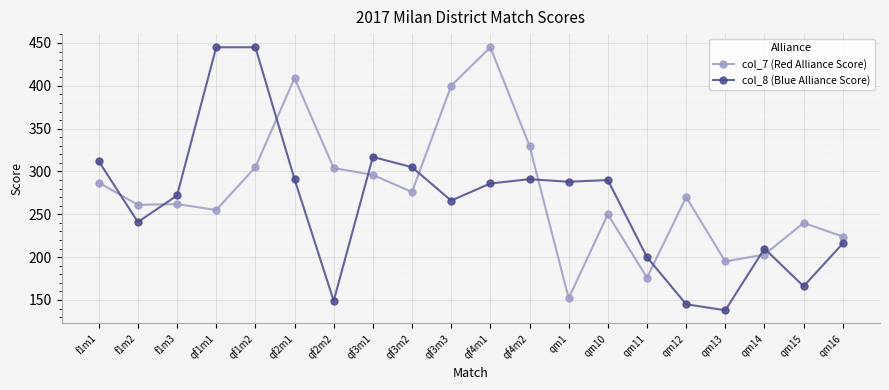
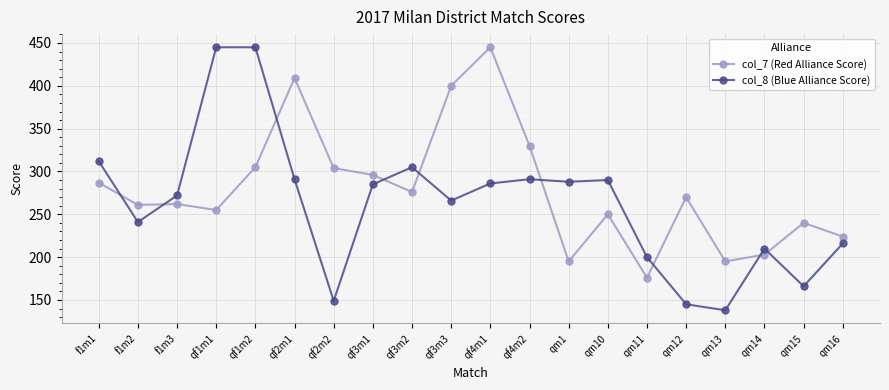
  {
    "col_7 (Red Alliance Score)": {
      "f1m1": 290,
      "f1m2": 260,
      "f1m3": 260,
      "qf1m1": 260,
      "qf1m2": 310,
      "qf2m1": 410,
      "qf2m2": 300,
      "qf3m1": 300,
      "qf3m2": 280,
      "qf3m3": 400,
      "qf4m1": 450,
      "qf4m2": 330,
-     "qm1": 150,
+     "qm1": 200,
      "qm10": 250,
      "qm11": 180,
      "qm12": 270,
      "qm13": 200,
      "qm14": 200,
      "qm15": 240,
      "qm16": 220
    },
    "col_8 (Blue Alliance Score)": {
      "f1m1": 310,
      "f1m2": 240,
      "f1m3": 270,
      "qf1m1": 450,
      "qf1m2": 450,
      "qf2m1": 290,
      "qf2m2": 150,
-     "qf3m1": 320,
+     "qf3m1": 290,
      "qf3m2": 310,
      "qf3m3": 270,
      "qf4m1": 290,
      "qf4m2": 290,
      "qm1": 290,
      "qm10": 290,
      "qm11": 200,
      "qm12": 150,
      "qm13": 140,
      "qm14": 210,
      "qm15": 170,
      "qm16": 220
    }
  }
